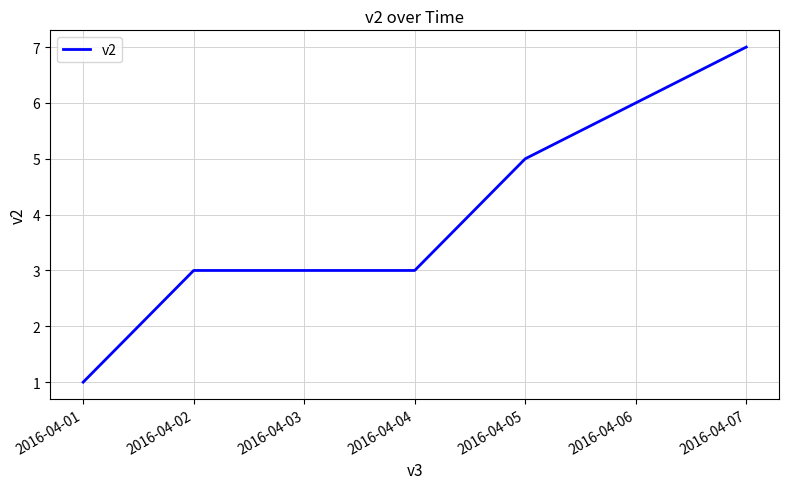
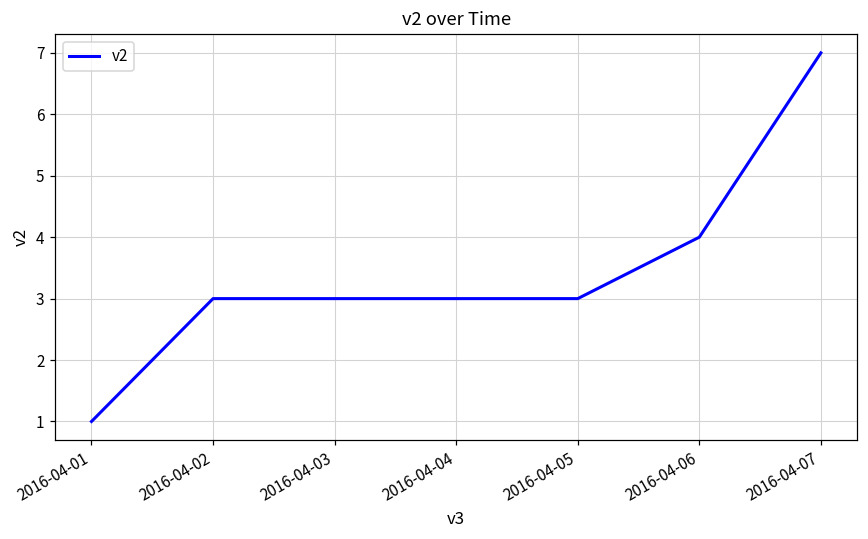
  {
    "2016-04-01": 1,
    "2016-04-02": 3,
    "2016-04-03": 3,
    "2016-04-04": 3,
-   "2016-04-05": 5,
-   "2016-04-06": 6,
+   "2016-04-05": 3,
+   "2016-04-06": 4,
    "2016-04-07": 7
  }
